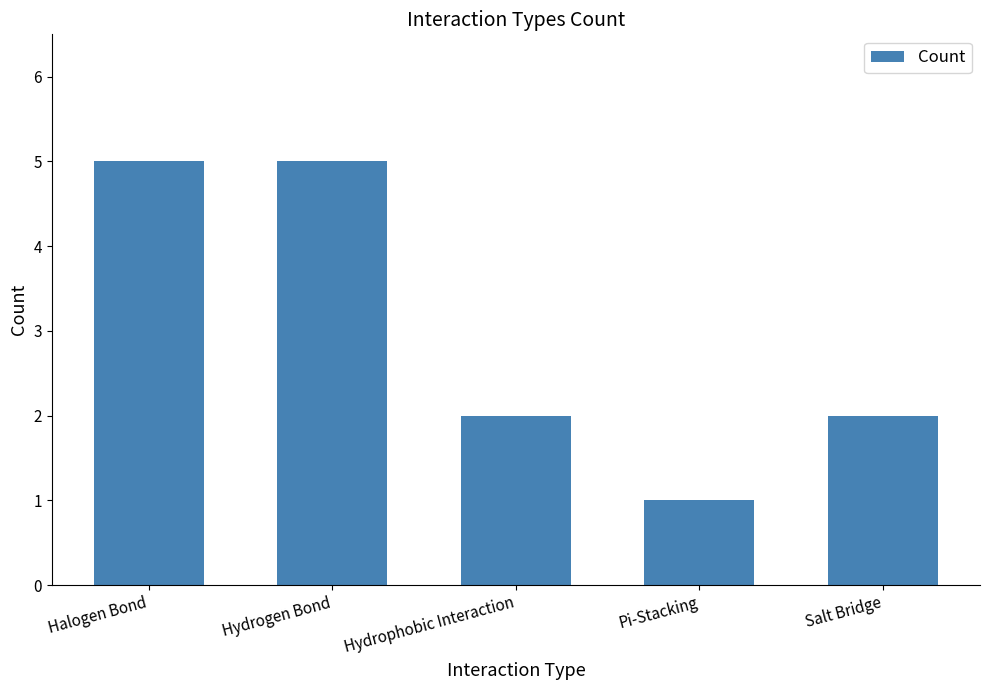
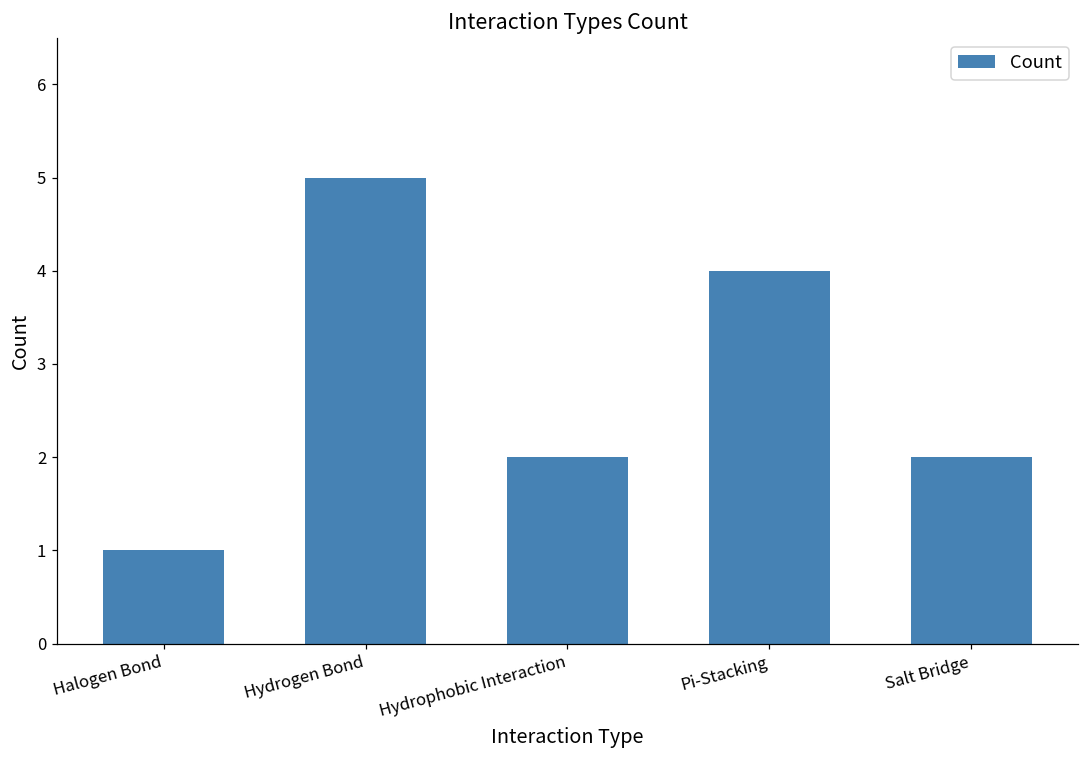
  {
-   "Halogen Bond": 5,
+   "Halogen Bond": 1,
    "Hydrogen Bond": 5,
    "Hydrophobic Interaction": 2,
-   "Pi-Stacking": 1,
+   "Pi-Stacking": 4,
    "Salt Bridge": 2
  }
